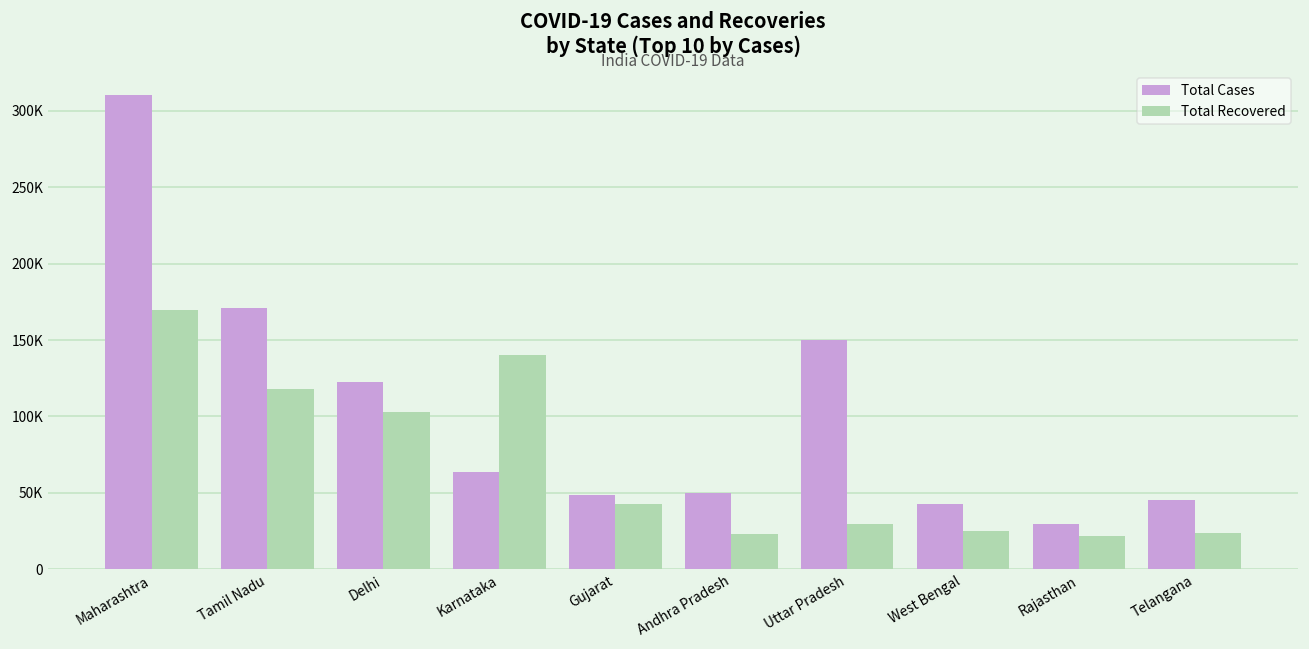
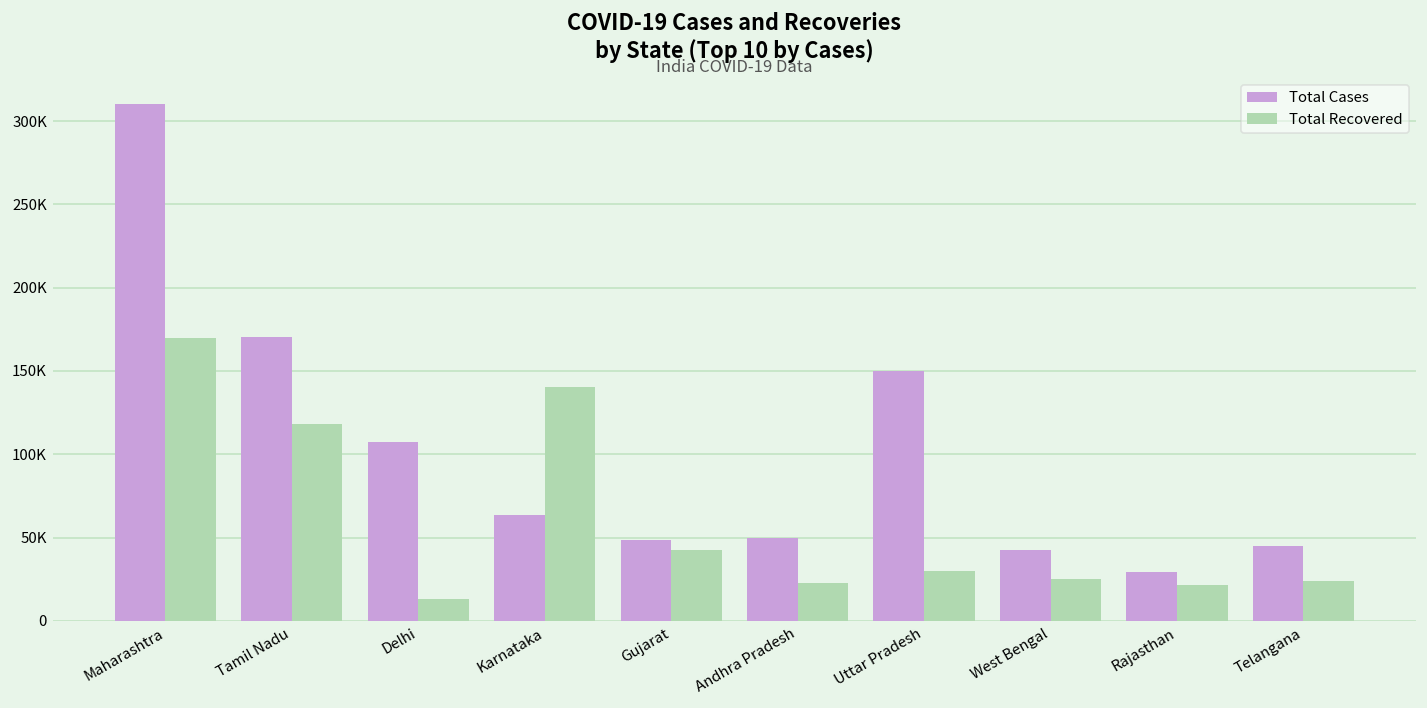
  {
    "Total Cases": {
      "Maharashtra": 310000,
      "Tamil Nadu": 171000,
-     "Delhi": 123000,
+     "Delhi": 107000,
      "Karnataka": 64000,
      "Gujarat": 48000,
      "Andhra Pradesh": 50000,
      "Uttar Pradesh": 150000,
      "West Bengal": 42000,
      "Rajasthan": 29000,
      "Telangana": 45000
    },
    "Total Recovered": {
      "Maharashtra": 170000,
      "Tamil Nadu": 118000,
-     "Delhi": 103000,
+     "Delhi": 13000,
      "Karnataka": 140000,
      "Gujarat": 43000,
      "Andhra Pradesh": 23000,
      "Uttar Pradesh": 30000,
      "West Bengal": 25000,
      "Rajasthan": 22000,
      "Telangana": 24000
    }
  }
